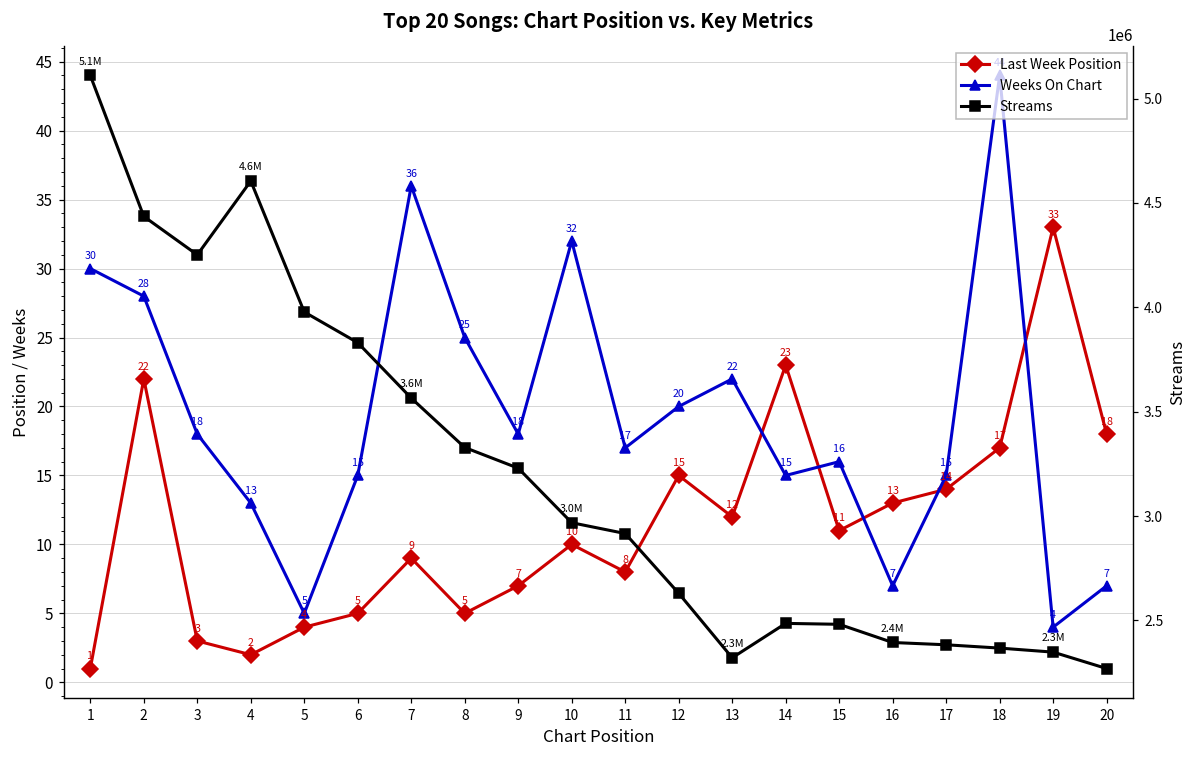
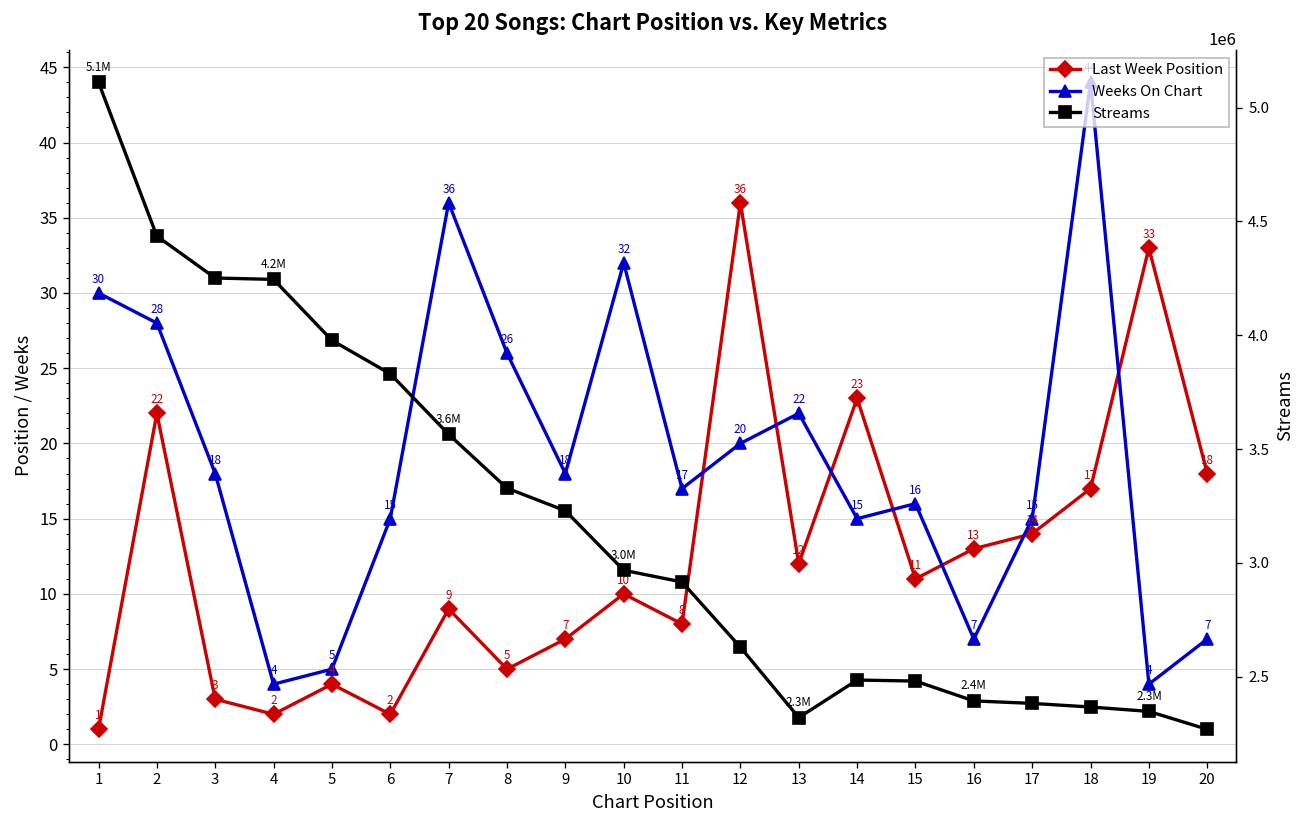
  {
    "Last Week Position": {
      "1": "1",
      "2": "22",
      "3": "3",
      "4": "2",
-     "6": "5",
+     "6": "2",
      "7": "9",
      "8": "5",
      "9": "7",
      "10": "10",
      "11": "8",
-     "12": "15",
+     "12": "36",
      "13": "12",
      "14": "23",
      "15": "11",
      "16": "13",
      "18": "17",
      "19": "33",
      "20": "18"
    },
    "Weeks On Chart": {
      "1": "30",
      "2": "28",
      "3": "18",
-     "4": "13",
+     "4": "4",
      "5": "5",
      "6": "15",
      "7": "36",
-     "8": "25",
+     "8": "26",
      "9": "18",
      "10": "32",
      "11": "17",
      "12": "20",
      "13": "22",
      "14": "15",
      "15": "16",
      "16": "7",
      "17": "15",
      "19": "4",
      "20": "7"
    },
    "Streams": {
      "1": "5.1M",
-     "4": "4.6M",
+     "4": "4.2M",
      "7": "3.6M",
      "10": "3.0M",
      "13": "2.3M",
      "16": "2.4M",
      "19": "2.3M"
    }
  }
